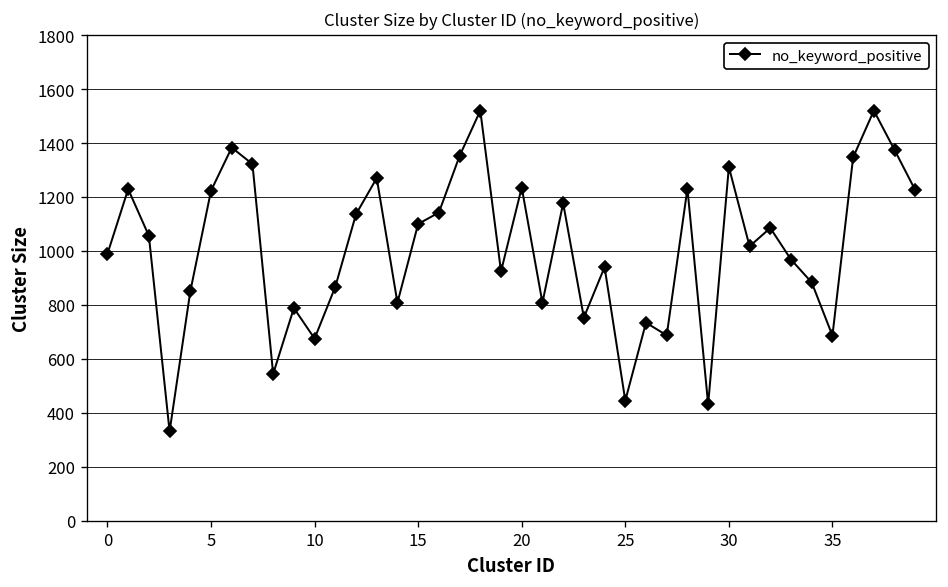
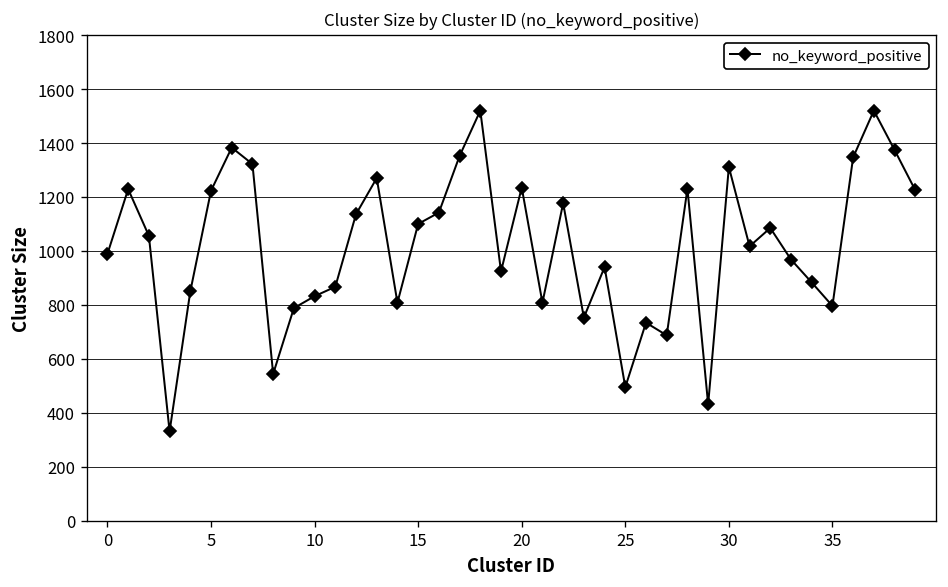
  {
    "0": 990,
    "5": 1220,
-   "10": 680,
+   "10": 830,
    "15": 1100,
    "20": 1240,
-   "25": 450,
+   "25": 500,
    "30": 1310,
-   "35": 690
+   "35": 800
  }
